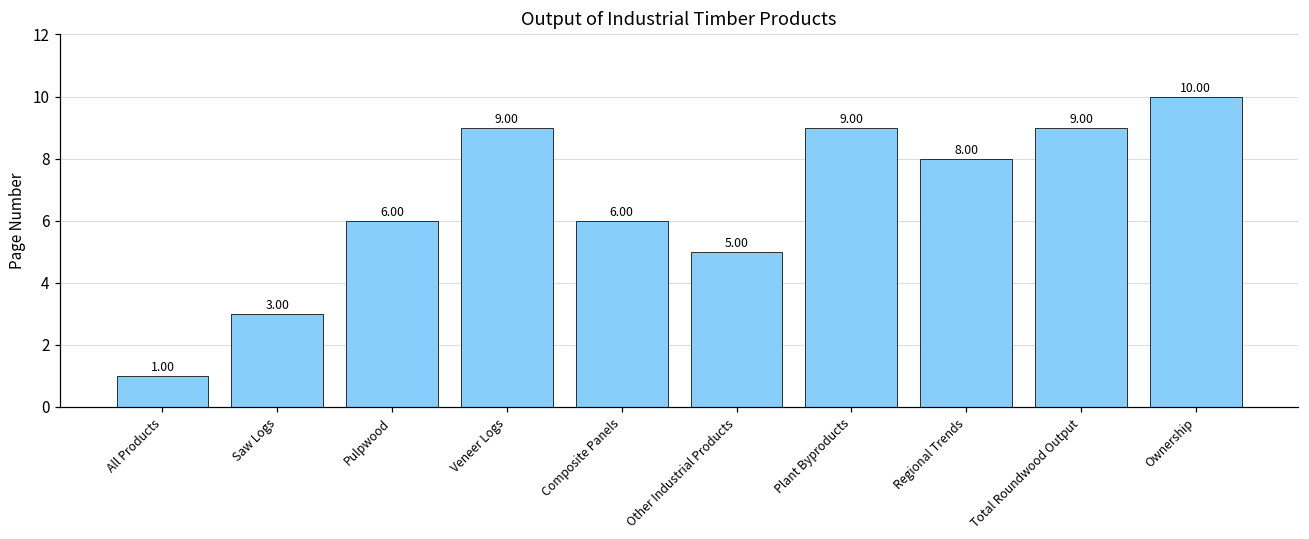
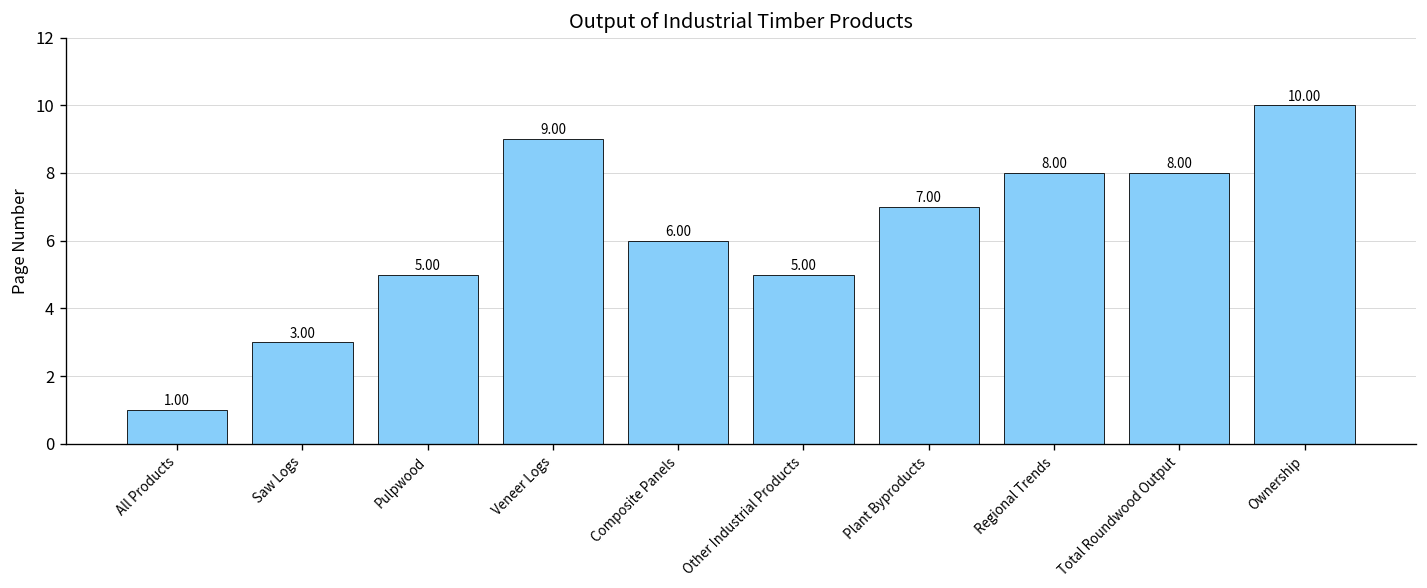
  {
    "All Products": 1.00,
    "Saw Logs": 3.00,
-   "Pulpwood": 6.00,
+   "Pulpwood": 5.00,
    "Veneer Logs": 9.00,
    "Composite Panels": 6.00,
    "Other Industrial Products": 5.00,
-   "Plant Byproducts": 9.00,
+   "Plant Byproducts": 7.00,
    "Regional Trends": 8.00,
-   "Total Roundwood Output": 9.00,
+   "Total Roundwood Output": 8.00,
    "Ownership": 10.00
  }
